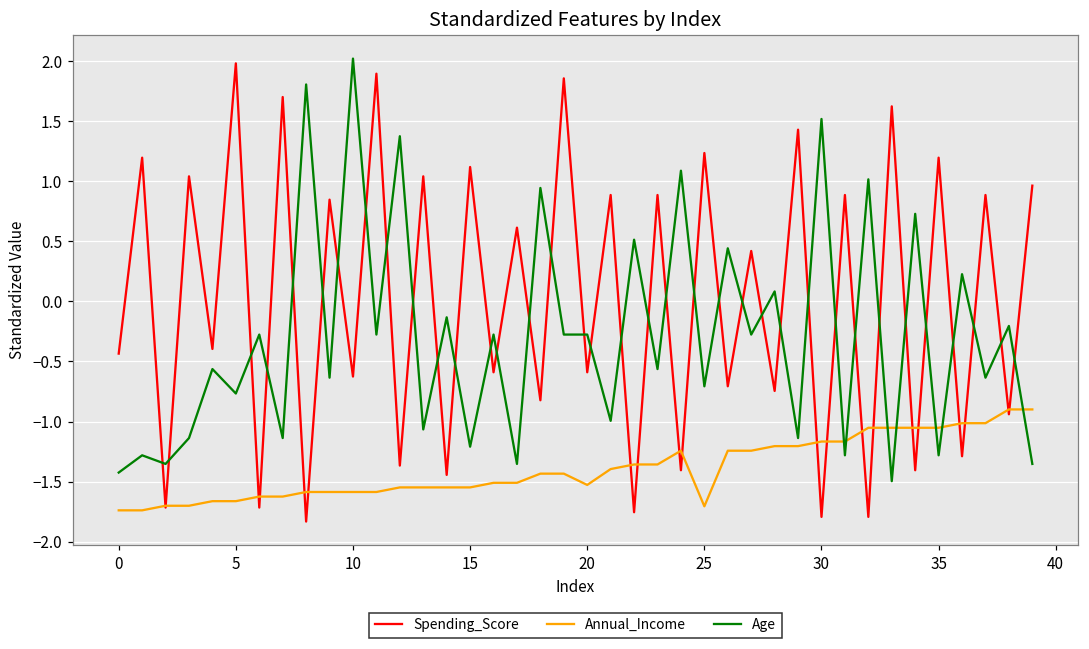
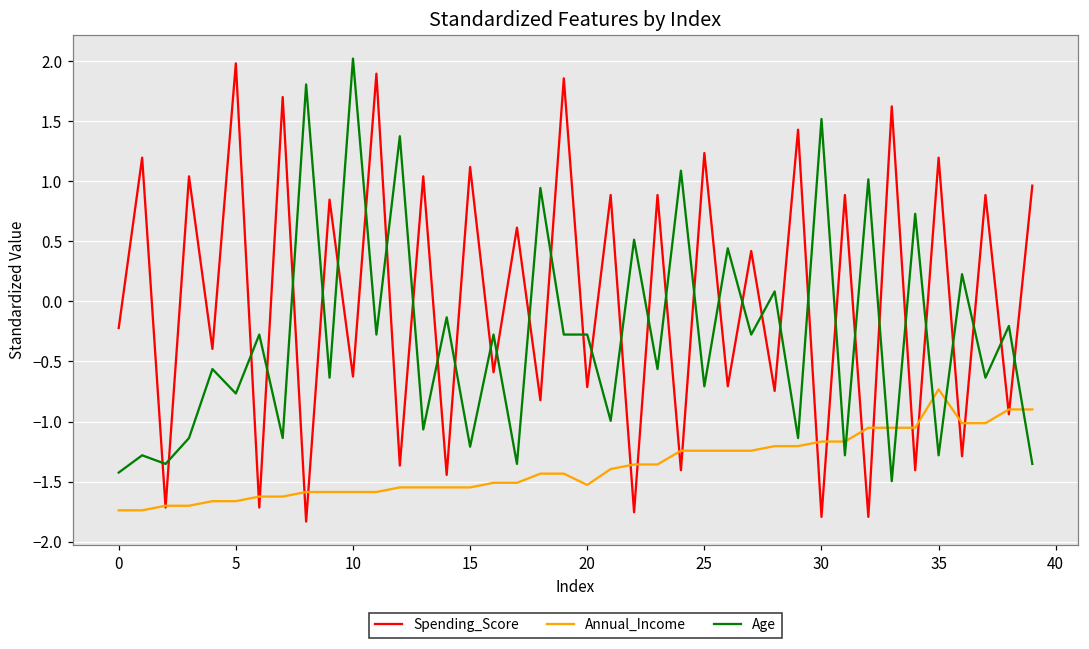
  {
    "Spending_Score": {
-     "0": -0.43,
+     "0": -0.22,
      "5": 1.98,
      "10": -0.63,
      "15": 1.12,
-     "20": -0.59,
+     "20": -0.71,
      "25": 1.23,
      "30": -1.79,
      "35": 1.20
    },
    "Annual_Income": {
      "0": -1.74,
      "5": -1.66,
      "10": -1.59,
      "15": -1.55,
      "20": -1.53,
-     "25": -1.71,
+     "25": -1.24,
      "30": -1.17,
-     "35": -1.05
+     "35": -0.73
    },
    "Age": {
      "0": -1.42,
      "5": -0.77,
      "10": 2.02,
      "15": -1.21,
      "20": -0.28,
      "25": -0.71,
      "30": 1.52,
      "35": -1.28
    }
  }
